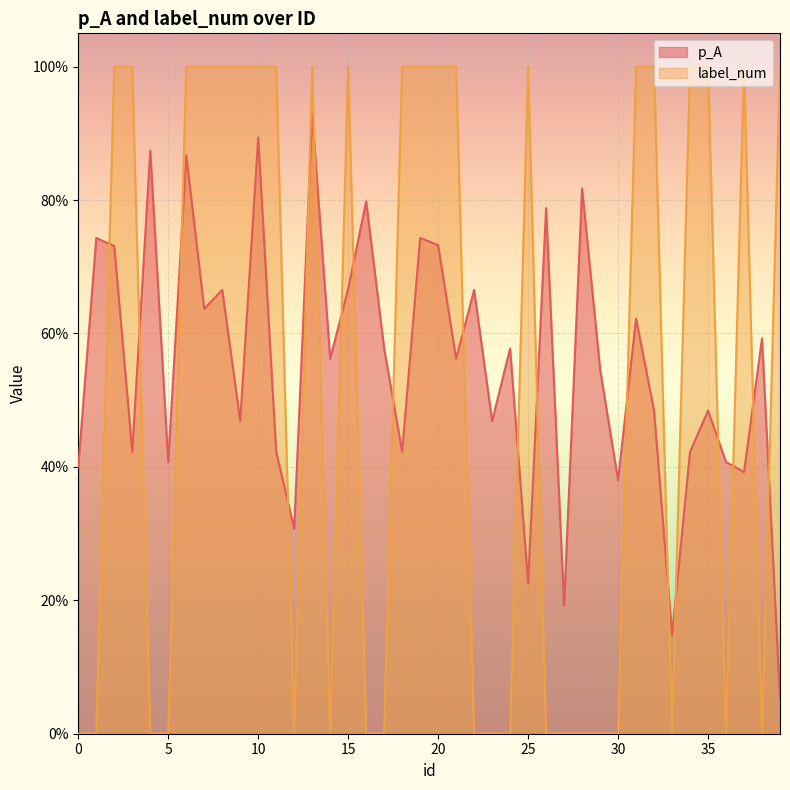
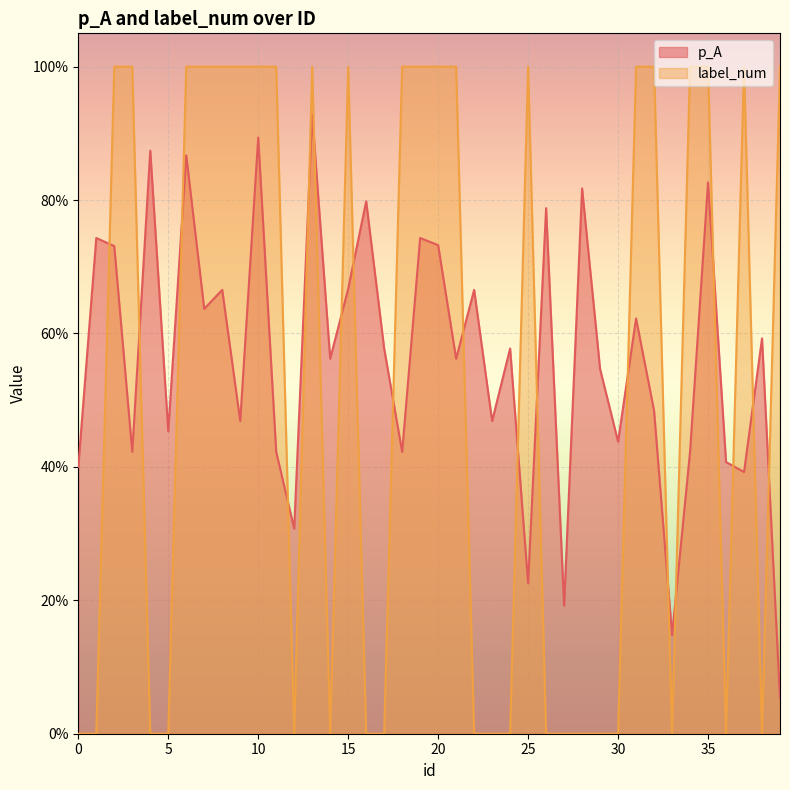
  {
    "p_A": {
      "0": "40%",
-     "5": "41%",
+     "5": "45%",
      "10": "89%",
      "15": "67%",
      "20": "73%",
      "25": "23%",
-     "30": "38%",
-     "35": "48%"
+     "30": "44%",
+     "35": "83%"
    },
    "label_num": {
      "0": "0%",
      "5": "0%",
      "10": "100%",
      "15": "100%",
      "20": "100%",
      "25": "100%",
      "30": "0%"
    }
  }
